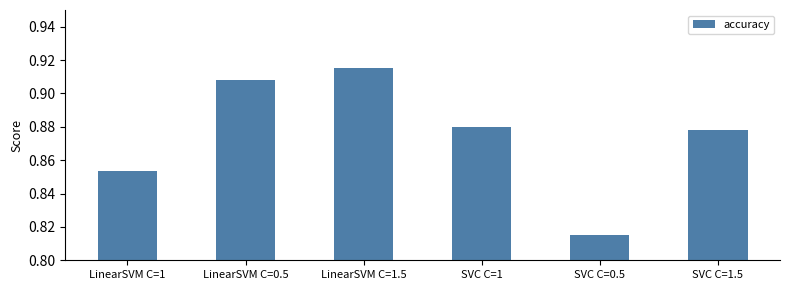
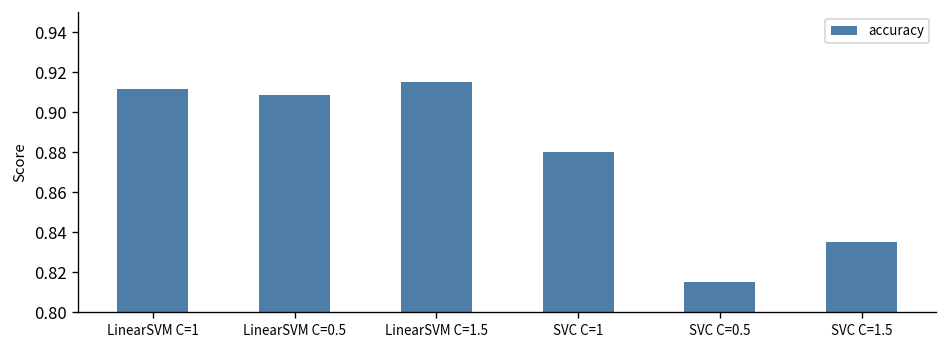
  {
-   "LinearSVM C=1": 0.853,
+   "LinearSVM C=1": 0.912,
    "LinearSVM C=0.5": 0.908,
    "LinearSVM C=1.5": 0.915,
    "SVC C=1": 0.880,
    "SVC C=0.5": 0.815,
-   "SVC C=1.5": 0.878
+   "SVC C=1.5": 0.835
  }
